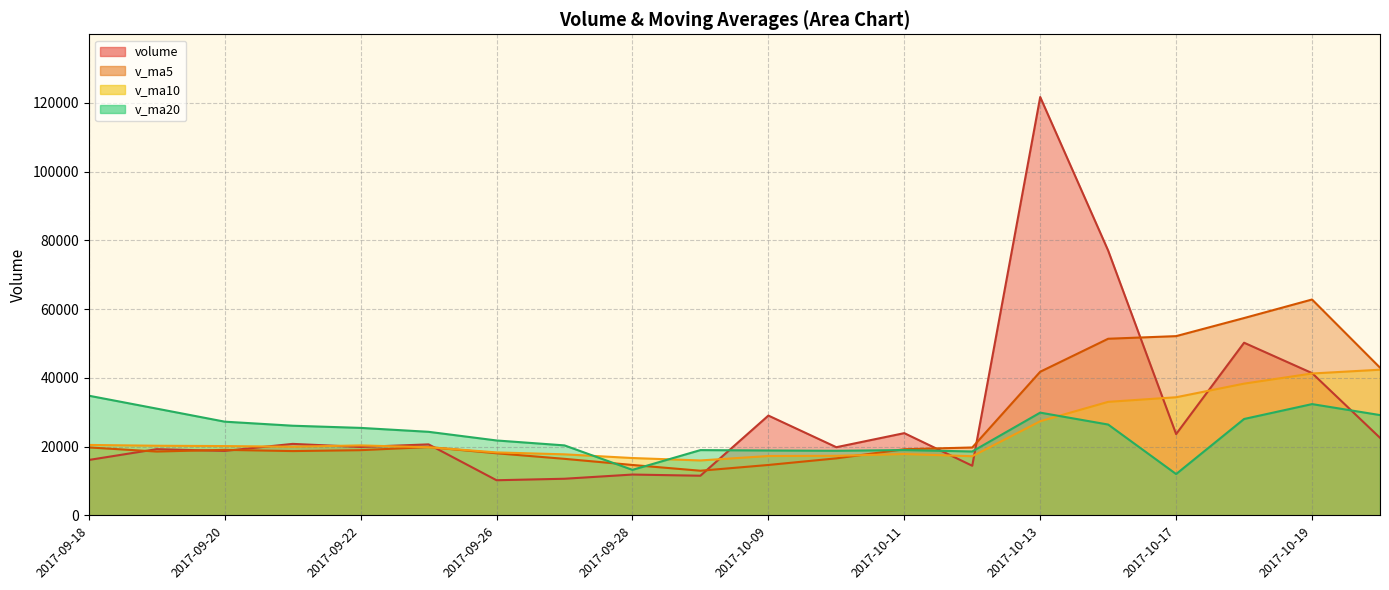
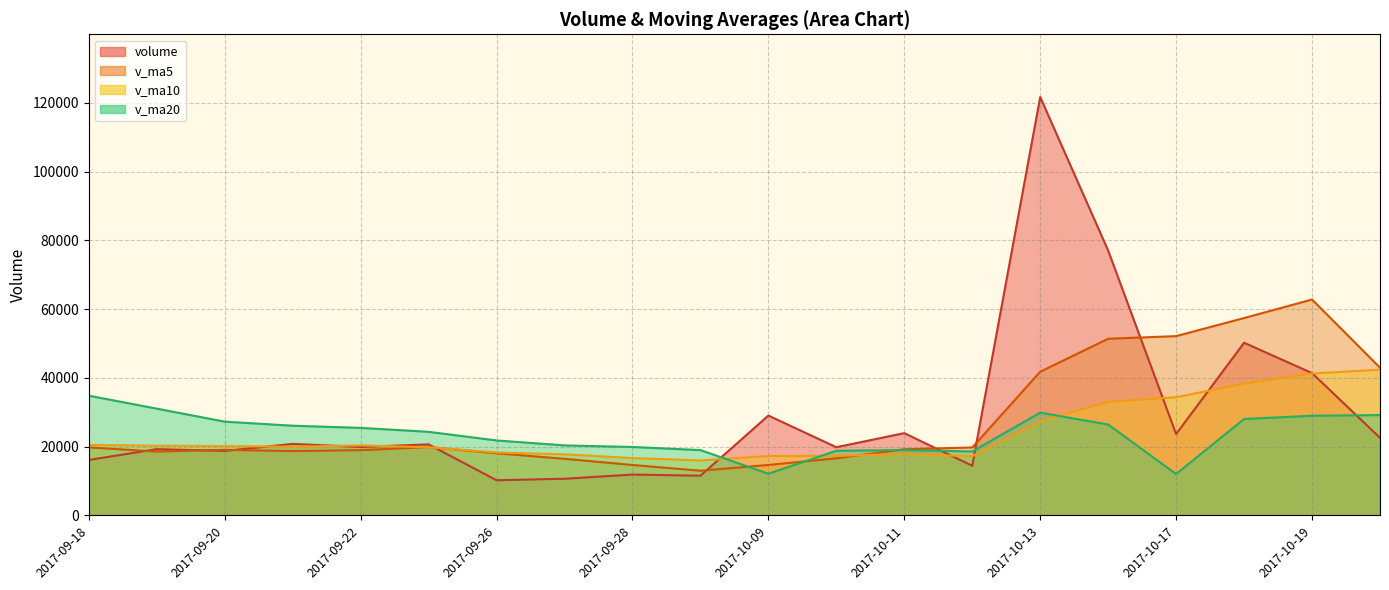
  {
    "v_ma20": {
      "2017-09-18": 35000,
      "2017-09-20": 27000,
      "2017-09-22": 25000,
      "2017-09-26": 22000,
-     "2017-09-28": 13000,
-     "2017-10-09": 19000,
+     "2017-09-28": 20000,
+     "2017-10-09": 12000,
      "2017-10-13": 30000,
      "2017-10-17": 12000,
-     "2017-10-19": 32000
+     "2017-10-19": 29000
    }
  }
